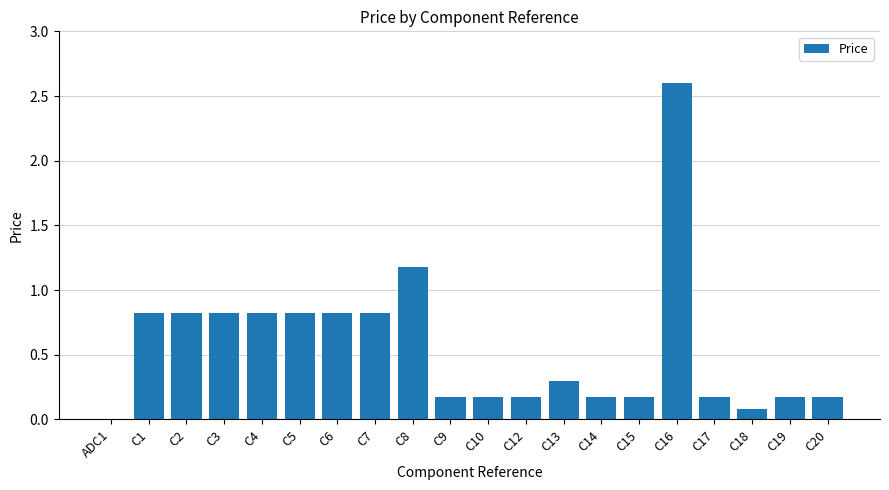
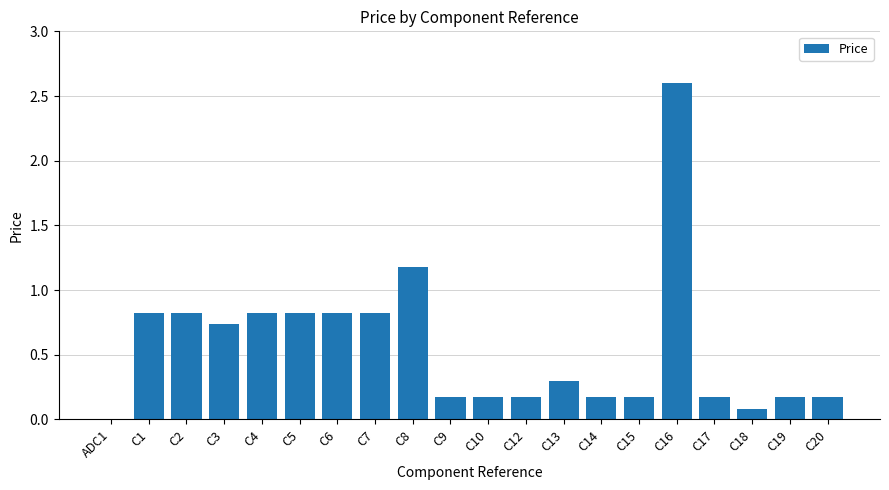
  {
    "ADC1": 0.00,
    "C1": 0.82,
    "C2": 0.82,
-   "C3": 0.82,
+   "C3": 0.74,
    "C4": 0.82,
    "C5": 0.82,
    "C6": 0.82,
    "C7": 0.82,
    "C8": 1.18,
    "C9": 0.17,
    "C10": 0.17,
    "C12": 0.17,
    "C13": 0.30,
    "C14": 0.17,
    "C15": 0.17,
    "C16": 2.60,
    "C17": 0.17,
    "C18": 0.08,
    "C19": 0.17,
    "C20": 0.17
  }
